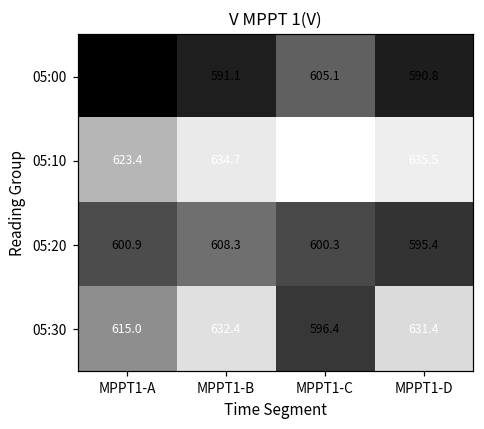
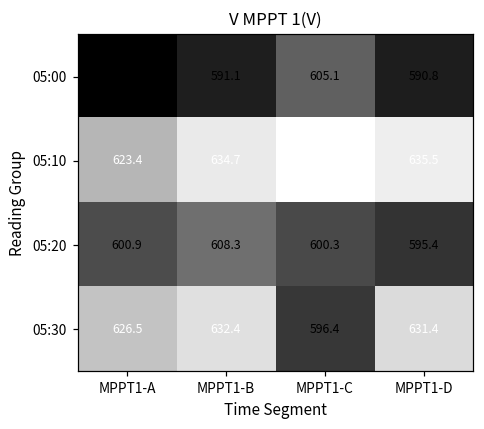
  {
    "05:00": {
      "MPPT1-C": 605.1
    },
    "05:10": {
      "MPPT1-A": 623.4
    },
    "05:20": {
      "MPPT1-A": 600.9,
      "MPPT1-B": 608.3,
      "MPPT1-C": 600.3,
      "MPPT1-D": 595.4
    },
    "05:30": {
-     "MPPT1-A": 615.0,
+     "MPPT1-A": 626.5,
      "MPPT1-C": 596.4
    }
  }
